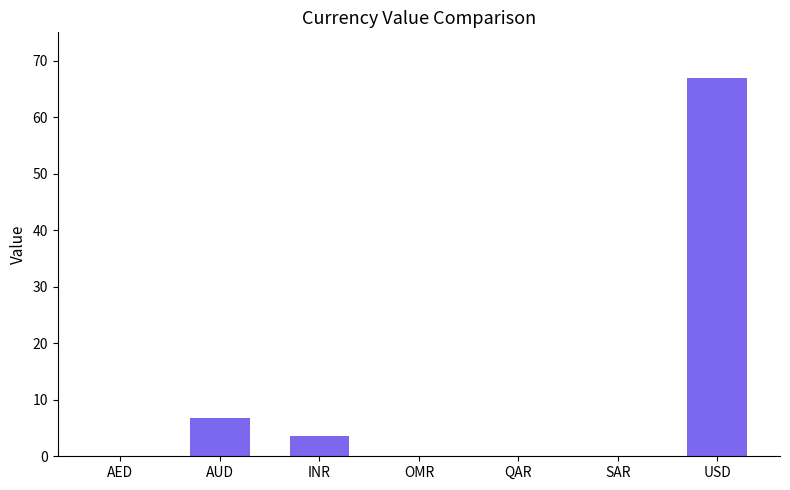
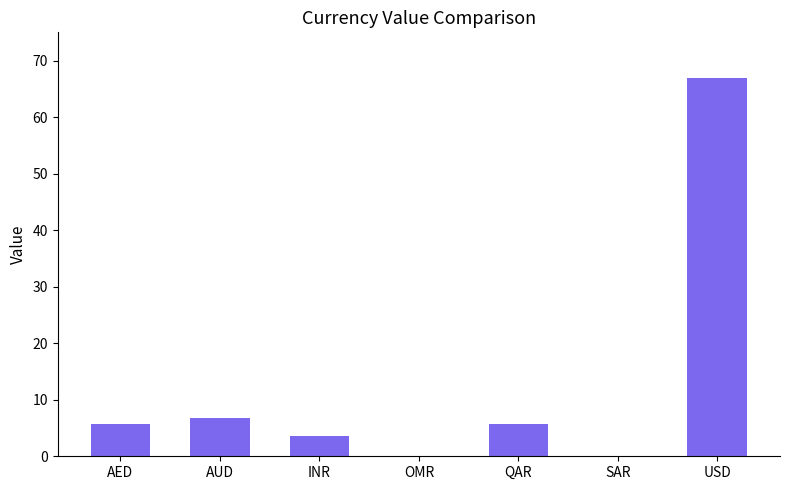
  {
-   "AED": 0,
+   "AED": 6,
    "AUD": 7,
    "INR": 4,
-   "QAR": 0,
+   "QAR": 6,
    "USD": 67
  }
